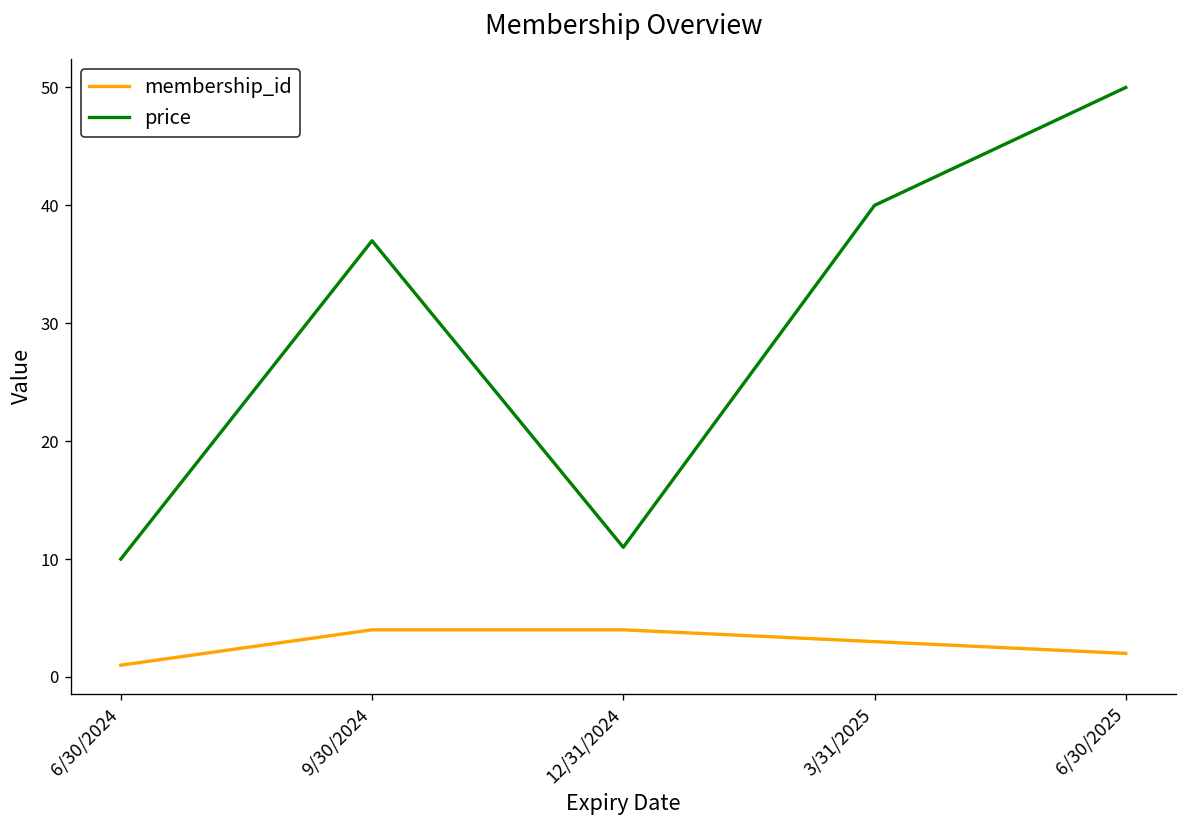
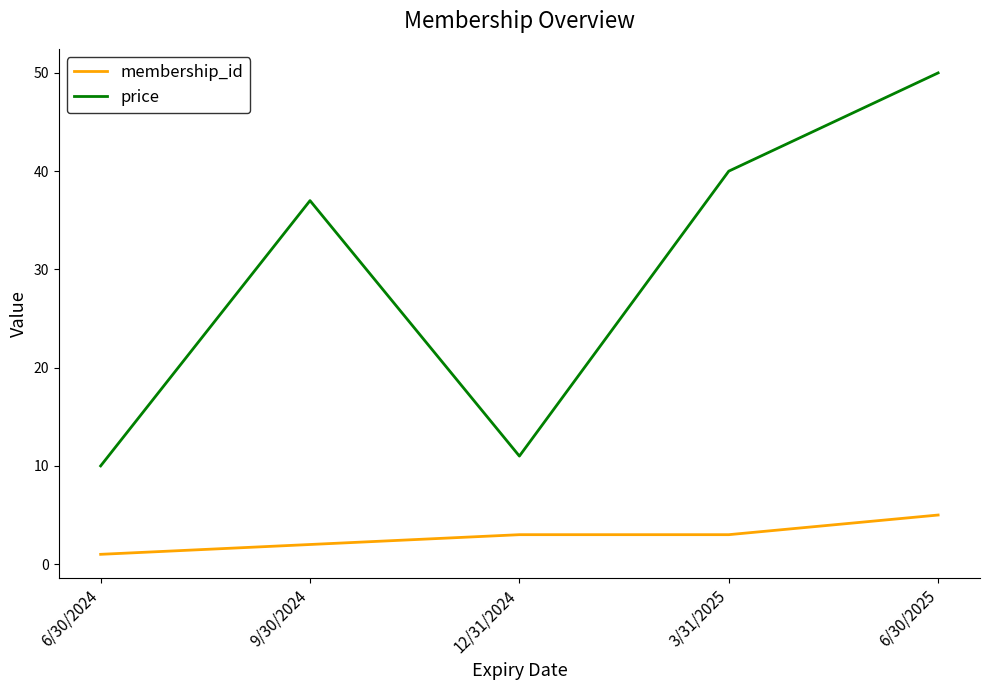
  {
    "membership_id": {
      "6/30/2024": 1,
-     "9/30/2024": 4,
-     "12/31/2024": 4,
+     "9/30/2024": 2,
+     "12/31/2024": 3,
      "3/31/2025": 3,
-     "6/30/2025": 2
+     "6/30/2025": 5
    },
    "price": {
      "6/30/2024": 10,
      "9/30/2024": 37,
      "12/31/2024": 11,
      "3/31/2025": 40,
      "6/30/2025": 50
    }
  }
